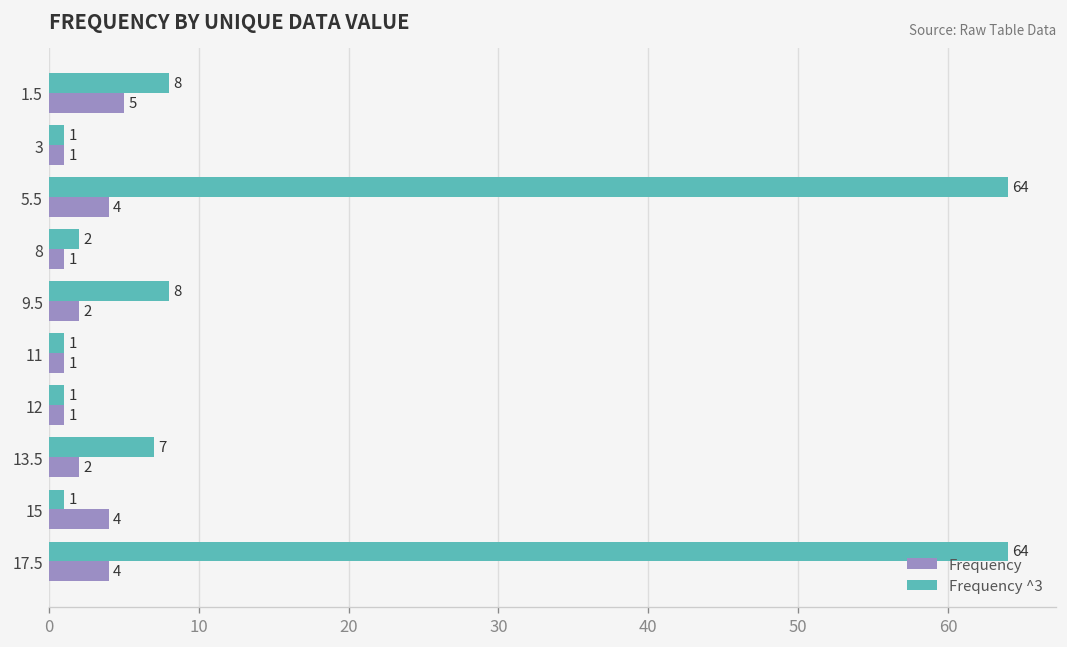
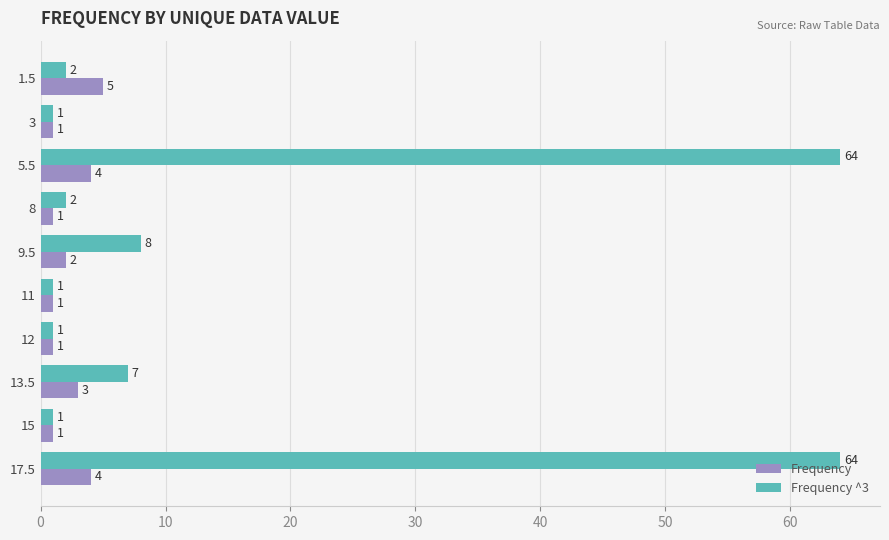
  {
    "Frequency": {
      "1.5": 5,
      "3": 1,
      "5.5": 4,
      "8": 1,
      "9.5": 2,
      "11": 1,
      "12": 1,
-     "13.5": 2,
-     "15": 4,
+     "13.5": 3,
+     "15": 1,
      "17.5": 4
    },
    "Frequency ^3": {
-     "1.5": 8,
+     "1.5": 2,
      "3": 1,
      "5.5": 64,
      "8": 2,
      "9.5": 8,
      "11": 1,
      "12": 1,
      "13.5": 7,
      "15": 1,
      "17.5": 64
    }
  }
